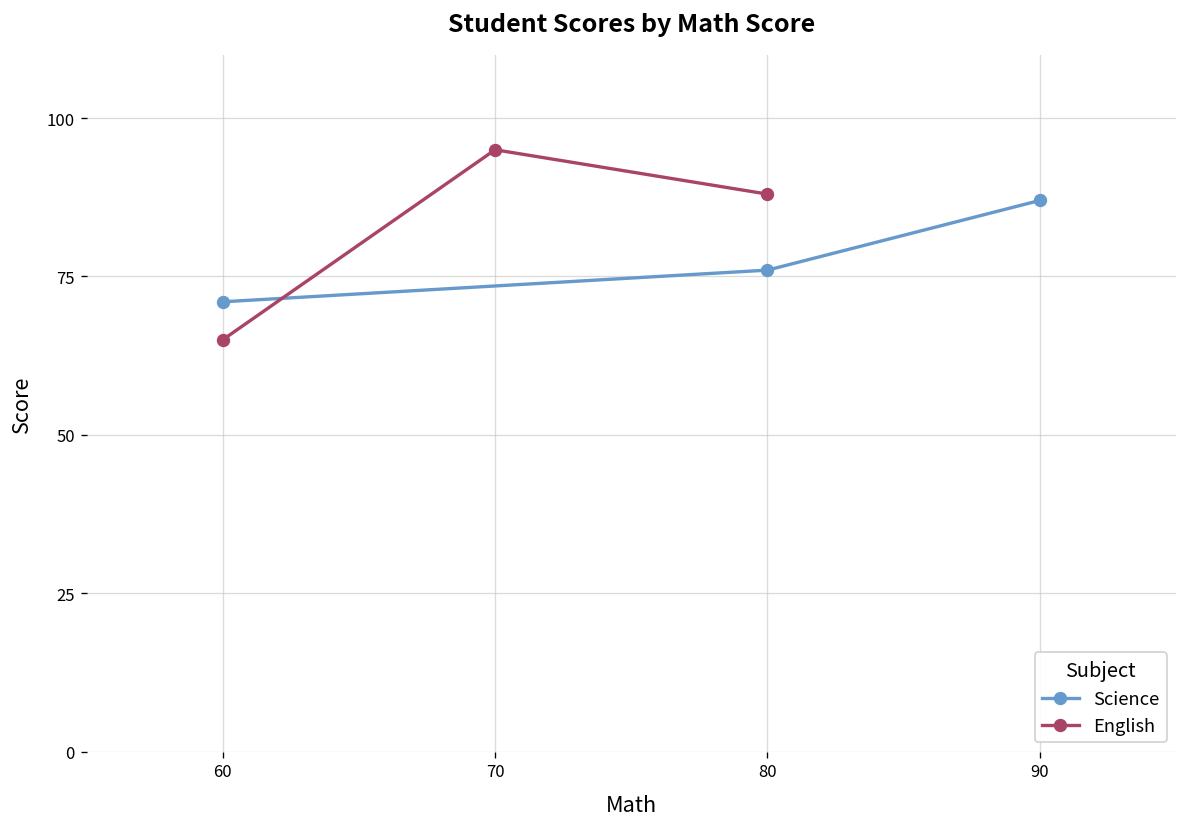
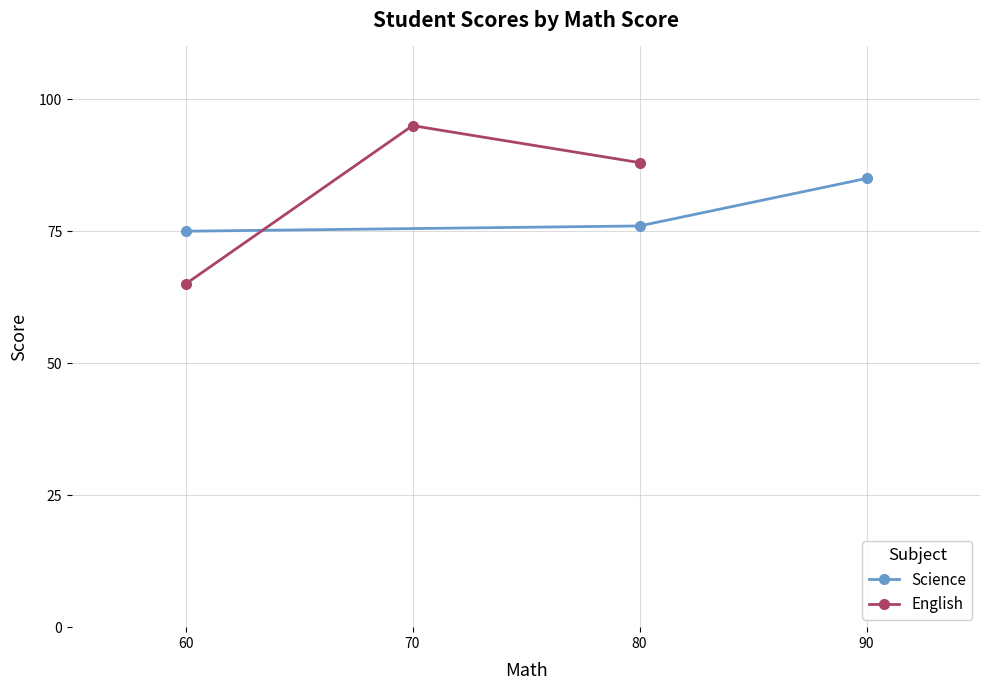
  {
    "Science": {
-     "60": 71,
+     "60": 75,
      "80": 76,
-     "90": 87
+     "90": 85
    },
    "English": {
      "60": 65,
      "70": 95,
      "80": 88
    }
  }
